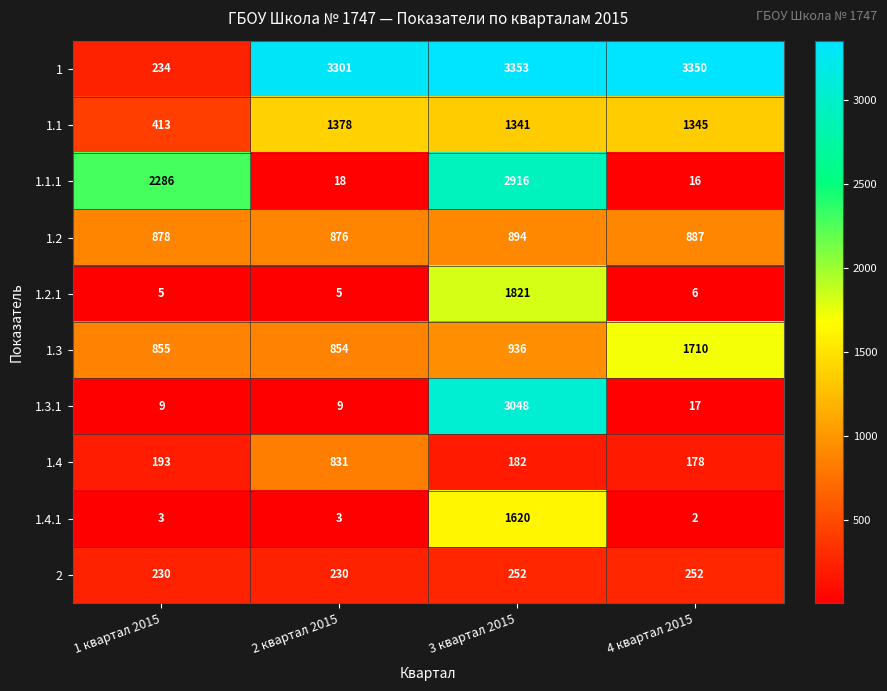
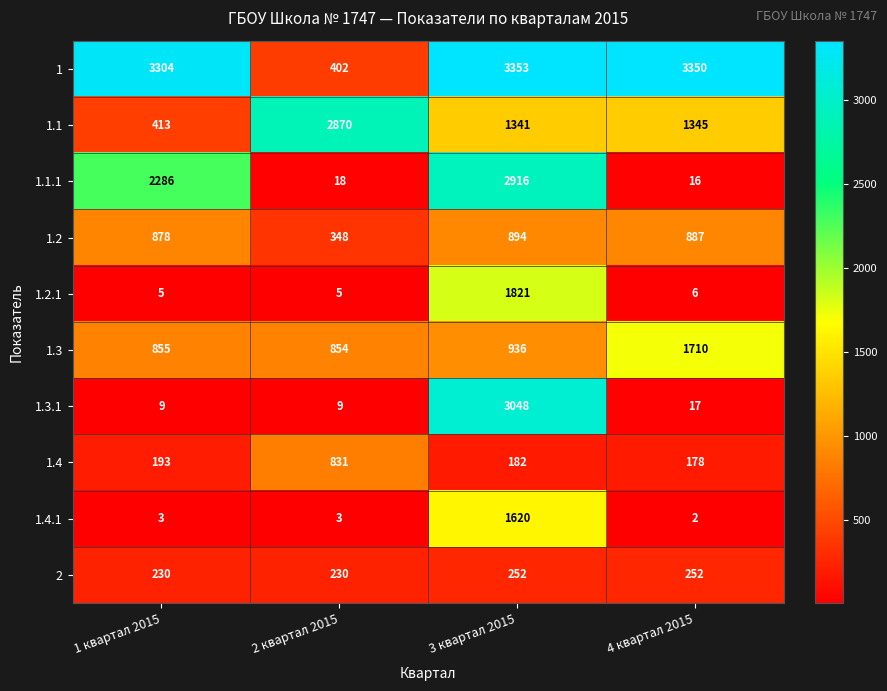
  {
    "1": {
-     "1 квартал 2015": 234,
-     "2 квартал 2015": 3301,
+     "1 квартал 2015": 3304,
+     "2 квартал 2015": 402,
      "3 квартал 2015": 3353,
      "4 квартал 2015": 3350
    },
    "1.1": {
      "1 квартал 2015": 413,
-     "2 квартал 2015": 1378,
+     "2 квартал 2015": 2870,
      "3 квартал 2015": 1341,
      "4 квартал 2015": 1345
    },
    "1.1.1": {
      "1 квартал 2015": 2286,
      "2 квартал 2015": 18,
      "3 квартал 2015": 2916,
      "4 квартал 2015": 16
    },
    "1.2": {
      "1 квартал 2015": 878,
-     "2 квартал 2015": 876,
+     "2 квартал 2015": 348,
      "3 квартал 2015": 894,
      "4 квартал 2015": 887
    },
    "1.2.1": {
      "1 квартал 2015": 5,
      "2 квартал 2015": 5,
      "3 квартал 2015": 1821,
      "4 квартал 2015": 6
    },
    "1.3": {
      "1 квартал 2015": 855,
      "2 квартал 2015": 854,
      "3 квартал 2015": 936,
      "4 квартал 2015": 1710
    },
    "1.3.1": {
      "1 квартал 2015": 9,
      "2 квартал 2015": 9,
      "3 квартал 2015": 3048,
      "4 квартал 2015": 17
    },
    "1.4": {
      "1 квартал 2015": 193,
      "2 квартал 2015": 831,
      "3 квартал 2015": 182,
      "4 квартал 2015": 178
    },
    "1.4.1": {
      "1 квартал 2015": 3,
      "2 квартал 2015": 3,
      "3 квартал 2015": 1620,
      "4 квартал 2015": 2
    },
    "2": {
      "1 квартал 2015": 230,
      "2 квартал 2015": 230,
      "3 квартал 2015": 252,
      "4 квартал 2015": 252
    }
  }
